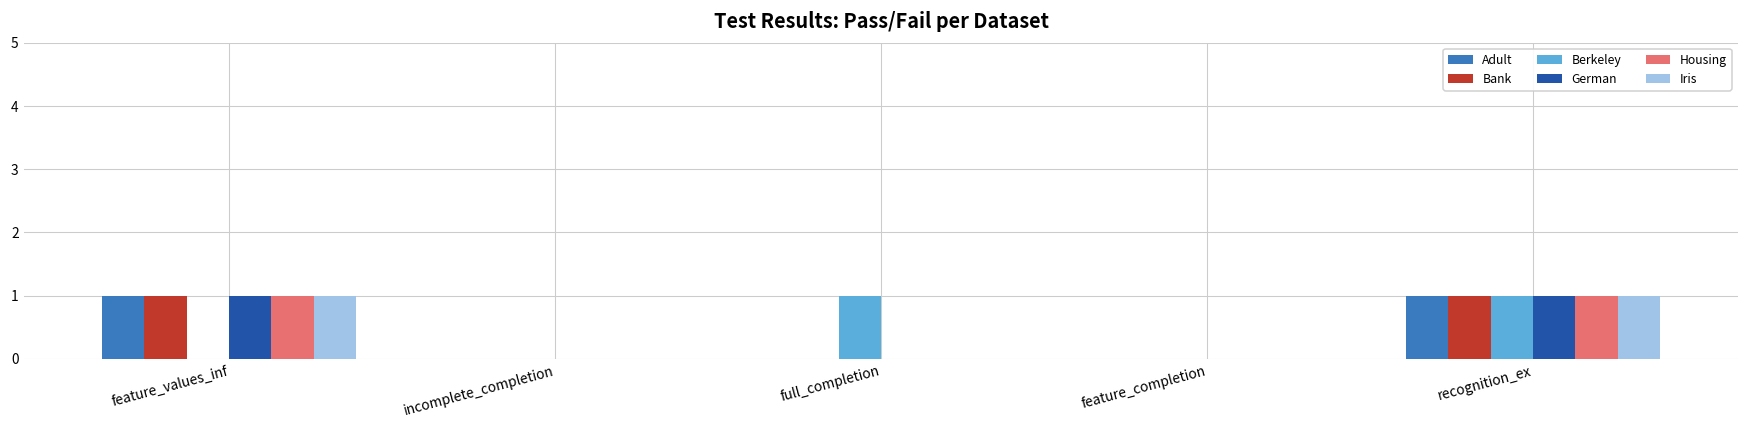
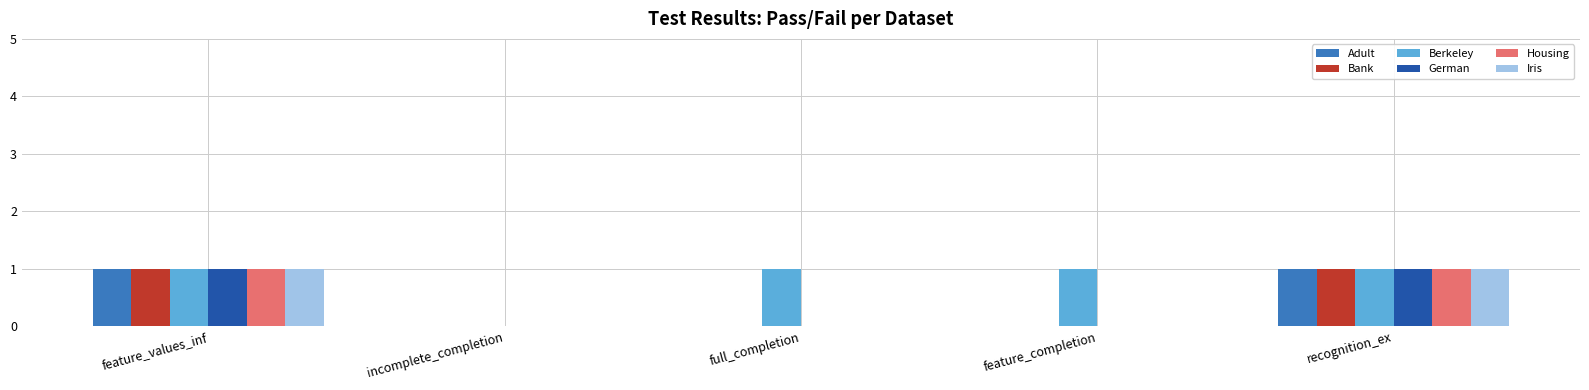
  {
    "Bank": {
      "feature_values_inf": 1,
      "incomplete_completion": 0,
      "full_completion": 0,
      "feature_completion": 0,
      "recognition_ex": 1
    },
    "Berkeley": {
-     "feature_values_inf": 0,
+     "feature_values_inf": 1,
      "incomplete_completion": 0,
      "full_completion": 1,
-     "feature_completion": 0,
+     "feature_completion": 1,
      "recognition_ex": 1
    },
    "Housing": {
      "feature_values_inf": 1,
      "incomplete_completion": 0,
      "full_completion": 0,
      "feature_completion": 0,
      "recognition_ex": 1
    },
    "Iris": {
      "feature_values_inf": 1,
      "incomplete_completion": 0,
      "full_completion": 0,
      "feature_completion": 0,
      "recognition_ex": 1
    }
  }
